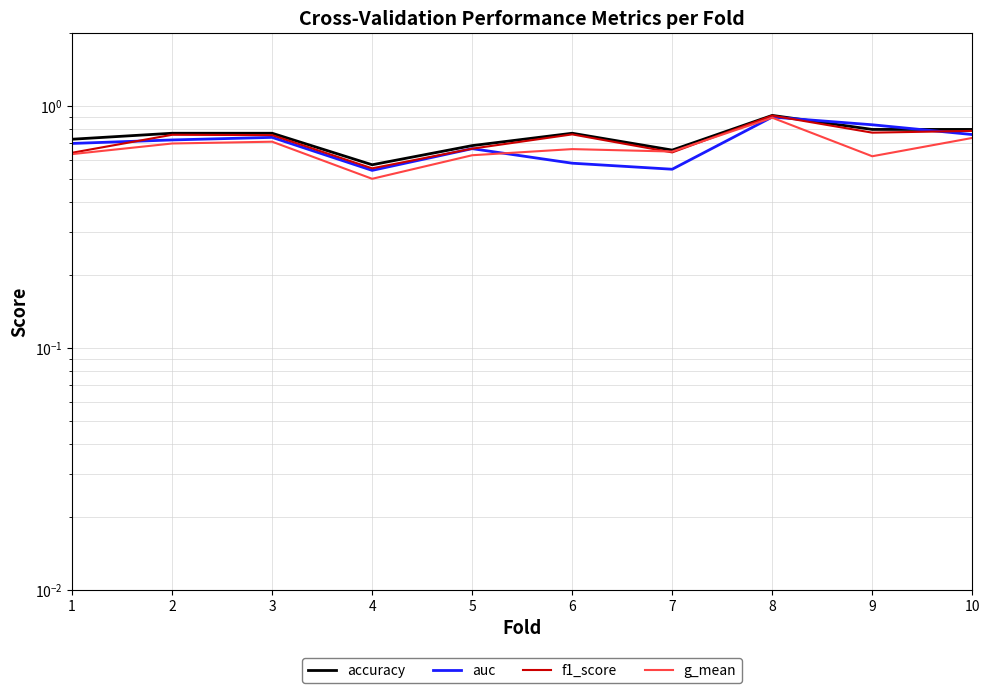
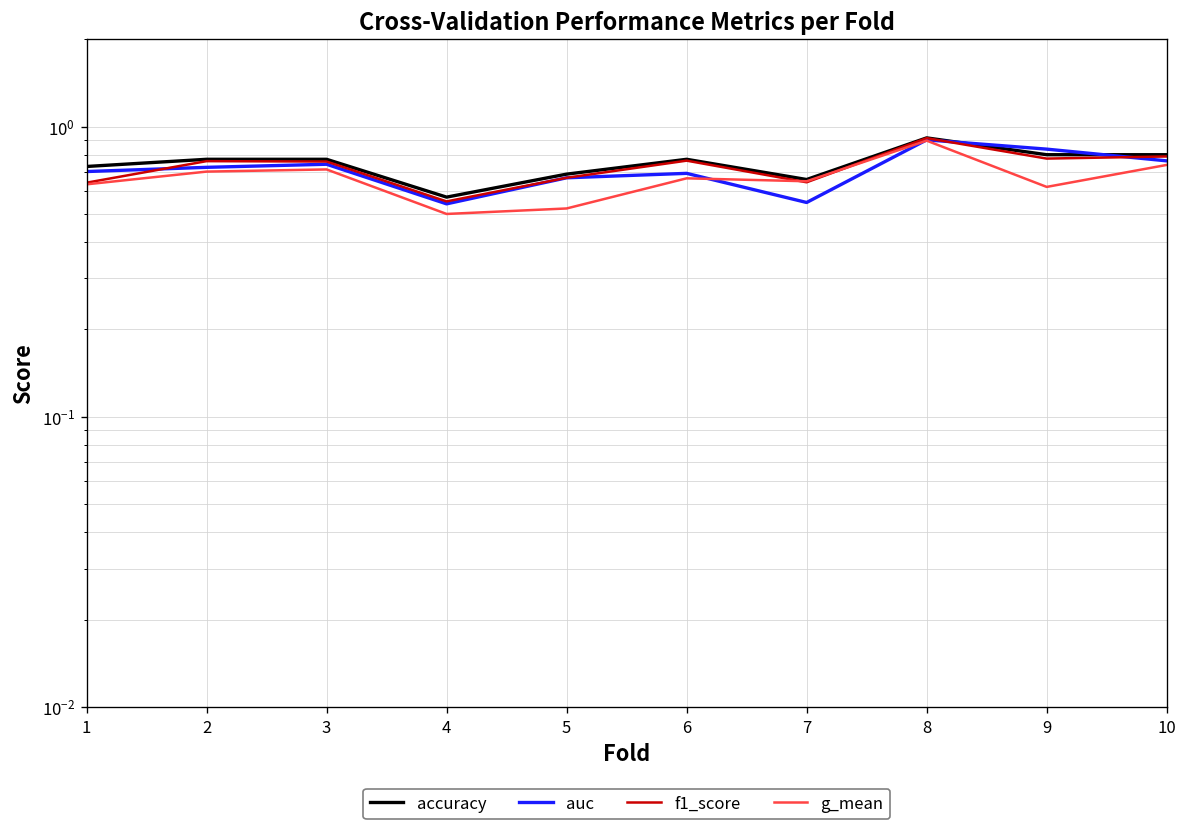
  {
    "accuracy": {
      "1": 0.73,
      "4": 0.57,
      "5": 0.69,
      "9": 0.80
    },
    "auc": {
      "1": 0.70,
      "2": 0.72,
-     "6": 0.58,
+     "6": 0.69,
      "7": 0.55,
      "9": 0.84,
      "10": 0.76
    },
    "f1_score": {
      "9": 0.78
    },
    "g_mean": {
      "2": 0.70,
      "3": 0.71,
      "4": 0.50,
-     "5": 0.63,
+     "5": 0.52,
      "6": 0.66,
      "9": 0.62,
      "10": 0.74
    }
  }
